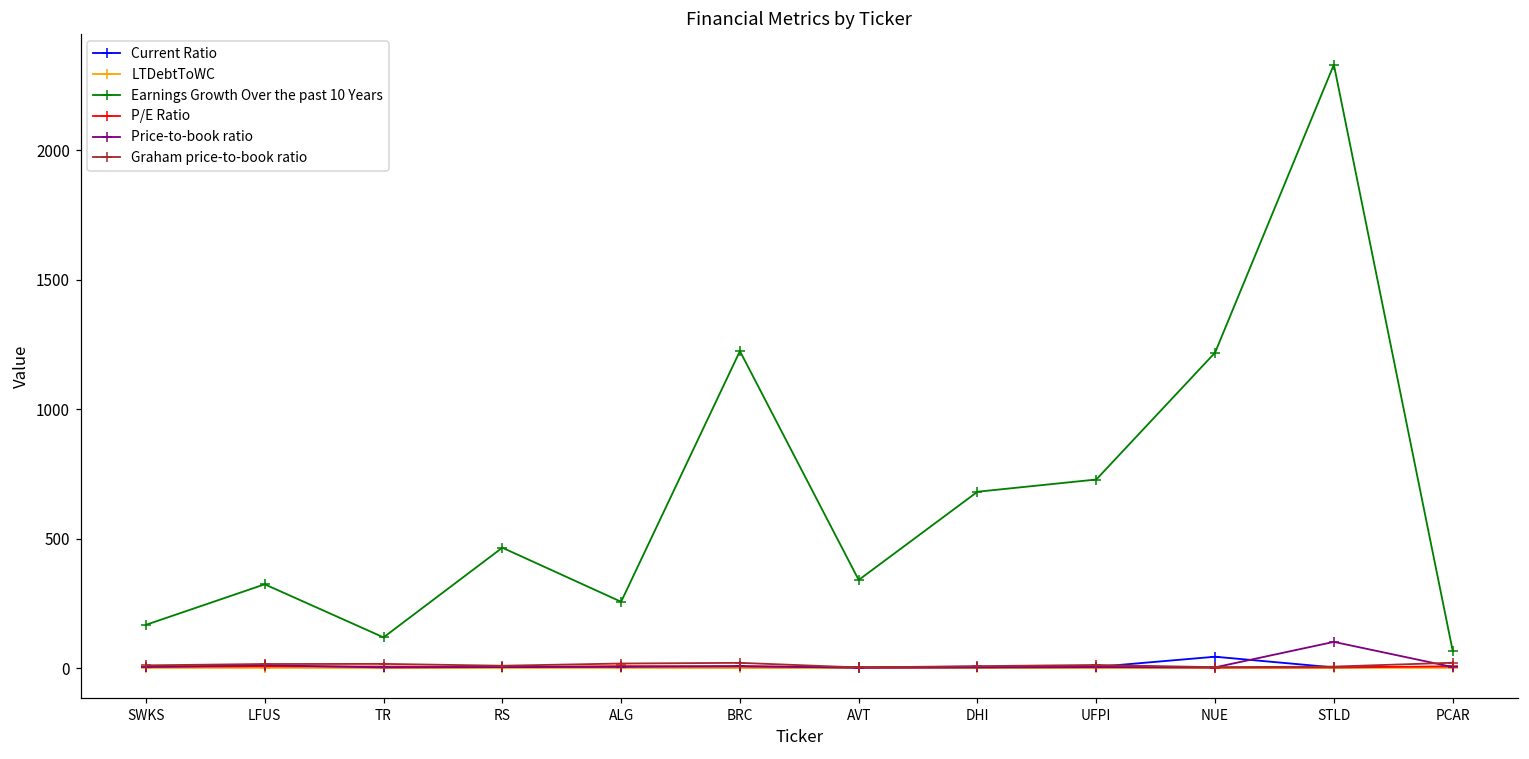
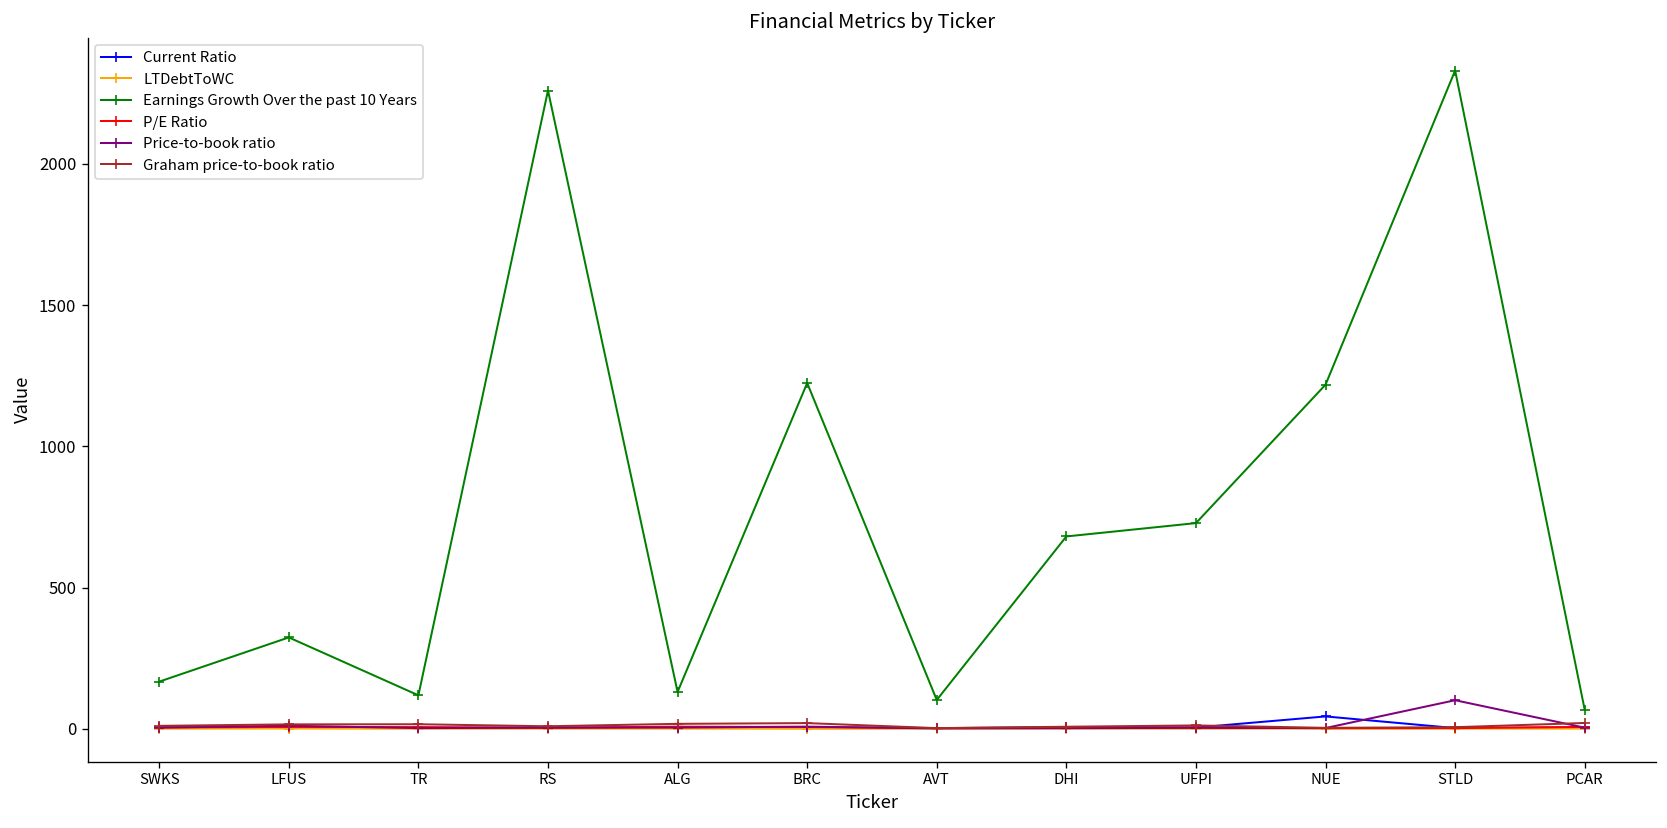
  {
    "Current Ratio": {
      "NUE": 40
    },
    "Earnings Growth Over the past 10 Years": {
      "SWKS": 170,
      "LFUS": 320,
      "TR": 120,
-     "RS": 460,
-     "ALG": 260,
+     "RS": 2260,
+     "ALG": 130,
      "BRC": 1220,
-     "AVT": 340,
+     "AVT": 100,
      "DHI": 680,
      "UFPI": 730,
      "NUE": 1220,
      "STLD": 2330,
      "PCAR": 70
    },
    "Price-to-book ratio": {
      "STLD": 100
    },
    "Graham price-to-book ratio": {
      "BRC": 20,
      "PCAR": 20
    }
  }
